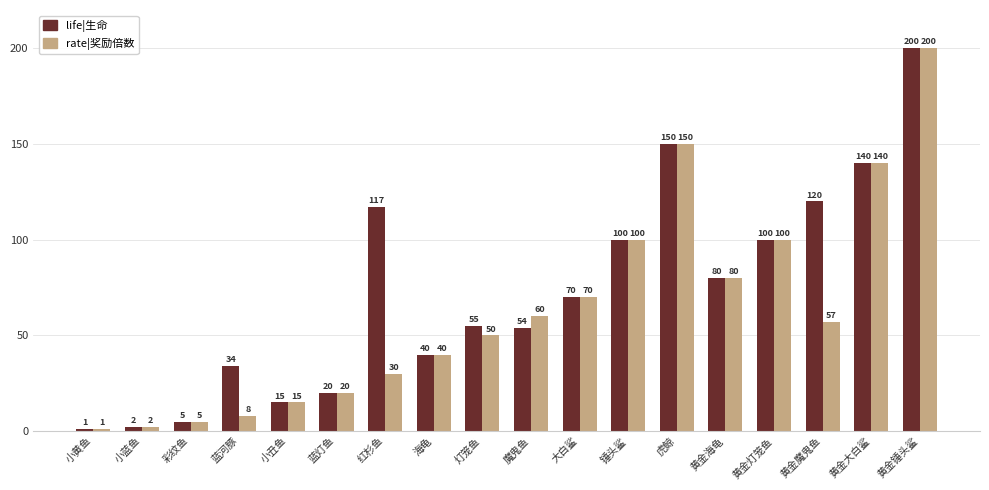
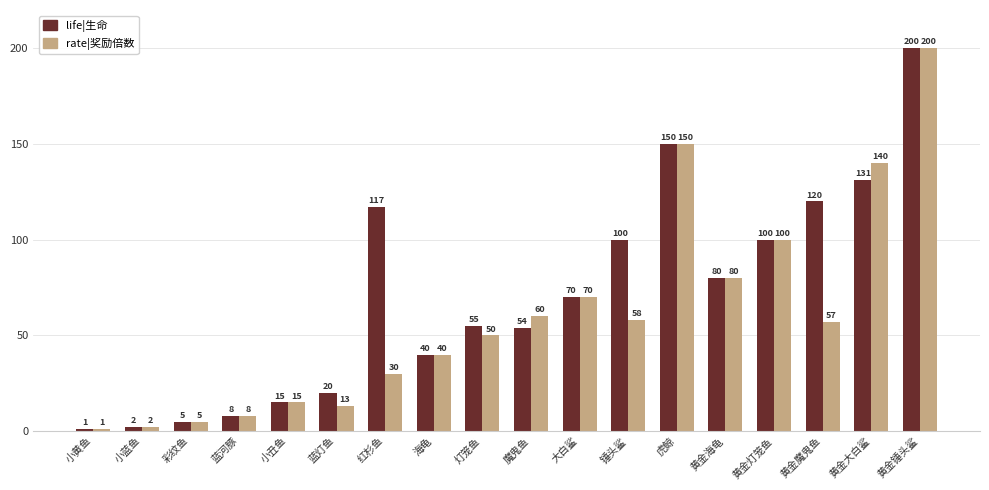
  {
    "life|生命": {
      "小黄鱼": 1,
      "小蓝鱼": 2,
      "彩纹鱼": 5,
-     "蓝河豚": 34,
+     "蓝河豚": 8,
      "小丑鱼": 15,
      "蓝灯鱼": 20,
      "红杉鱼": 117,
      "海龟": 40,
      "灯笼鱼": 55,
      "魔鬼鱼": 54,
      "大白鲨": 70,
      "锤头鲨": 100,
      "虎鲸": 150,
      "黄金海龟": 80,
      "黄金灯笼鱼": 100,
      "黄金魔鬼鱼": 120,
-     "黄金大白鲨": 140,
+     "黄金大白鲨": 131,
      "黄金锤头鲨": 200
    },
    "rate|奖励倍数": {
      "小黄鱼": 1,
      "小蓝鱼": 2,
      "彩纹鱼": 5,
      "蓝河豚": 8,
      "小丑鱼": 15,
-     "蓝灯鱼": 20,
+     "蓝灯鱼": 13,
      "红杉鱼": 30,
      "海龟": 40,
      "灯笼鱼": 50,
      "魔鬼鱼": 60,
      "大白鲨": 70,
-     "锤头鲨": 100,
+     "锤头鲨": 58,
      "虎鲸": 150,
      "黄金海龟": 80,
      "黄金灯笼鱼": 100,
      "黄金魔鬼鱼": 57,
      "黄金大白鲨": 140,
      "黄金锤头鲨": 200
    }
  }
